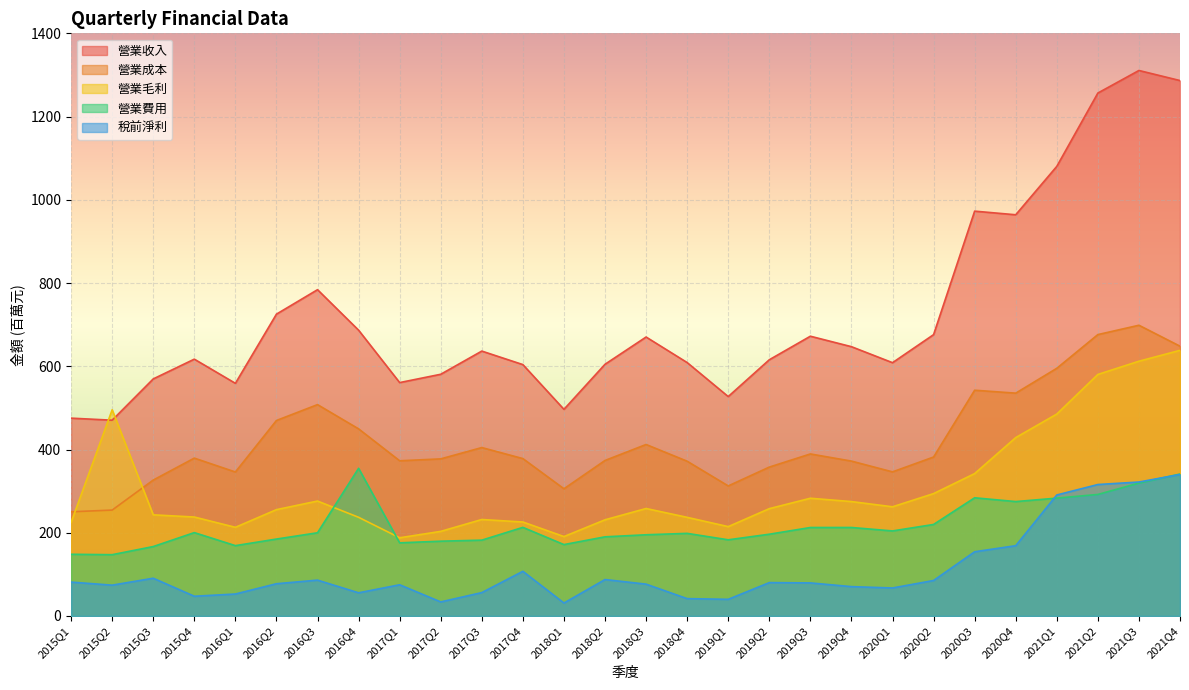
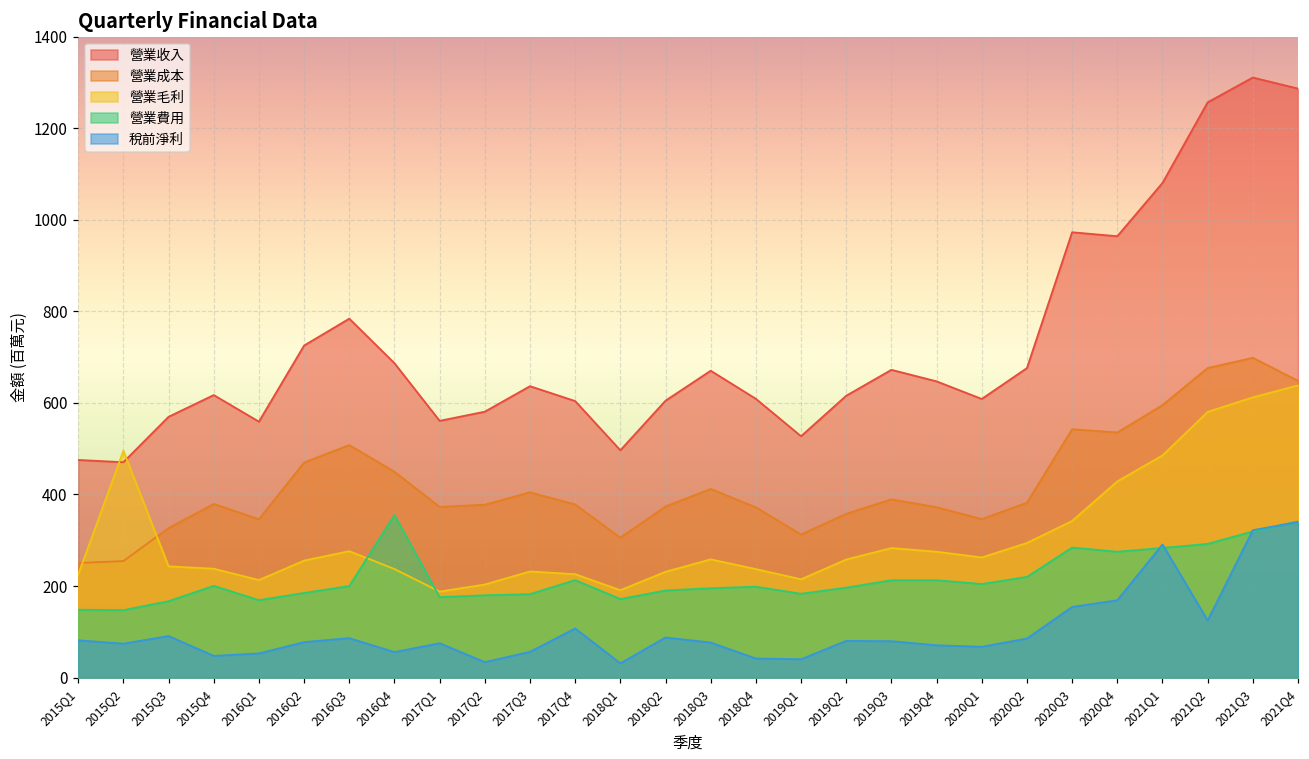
  {
    "營業毛利": {
      "2015Q1": 220,
      "2015Q2": 500,
      "2015Q3": 240,
      "2015Q4": 240,
      "2016Q1": 210,
      "2016Q2": 260,
      "2016Q3": 280,
      "2016Q4": 240,
      "2017Q1": 190,
      "2017Q2": 200,
      "2017Q3": 230,
      "2017Q4": 230,
      "2018Q1": 190,
      "2018Q2": 230,
      "2018Q3": 260,
      "2018Q4": 240,
      "2019Q1": 210,
      "2019Q2": 260,
      "2019Q3": 280,
      "2019Q4": 270,
      "2020Q1": 260,
      "2020Q2": 290,
      "2020Q3": 340,
      "2020Q4": 430,
      "2021Q1": 490,
      "2021Q2": 580,
      "2021Q3": 610,
      "2021Q4": 640
    },
    "營業費用": {
      "2015Q1": 150,
      "2015Q2": 150,
      "2015Q3": 170,
      "2015Q4": 200,
      "2016Q1": 170,
      "2016Q2": 180,
      "2016Q3": 200,
      "2016Q4": 350,
      "2017Q1": 180,
      "2017Q2": 180,
      "2017Q3": 180,
      "2017Q4": 210,
      "2018Q1": 170,
      "2018Q2": 190,
      "2018Q3": 200,
      "2018Q4": 200,
      "2019Q1": 180,
      "2019Q2": 200,
      "2019Q3": 210,
      "2019Q4": 210,
      "2020Q1": 200,
      "2020Q2": 220,
      "2020Q3": 280,
      "2020Q4": 270,
      "2021Q1": 280,
      "2021Q2": 290
    },
    "稅前淨利": {
      "2015Q1": 80,
      "2015Q2": 70,
      "2015Q3": 90,
      "2015Q4": 50,
      "2016Q1": 50,
      "2016Q2": 80,
      "2016Q3": 90,
      "2016Q4": 60,
      "2017Q1": 80,
      "2017Q2": 30,
      "2017Q3": 60,
      "2017Q4": 110,
      "2018Q1": 30,
      "2018Q2": 90,
      "2018Q3": 80,
      "2018Q4": 40,
      "2019Q1": 40,
      "2019Q2": 80,
      "2019Q3": 80,
      "2019Q4": 70,
      "2020Q1": 70,
      "2020Q2": 90,
      "2020Q3": 150,
      "2020Q4": 170,
      "2021Q1": 290,
-     "2021Q2": 320
+     "2021Q2": 120
    }
  }
